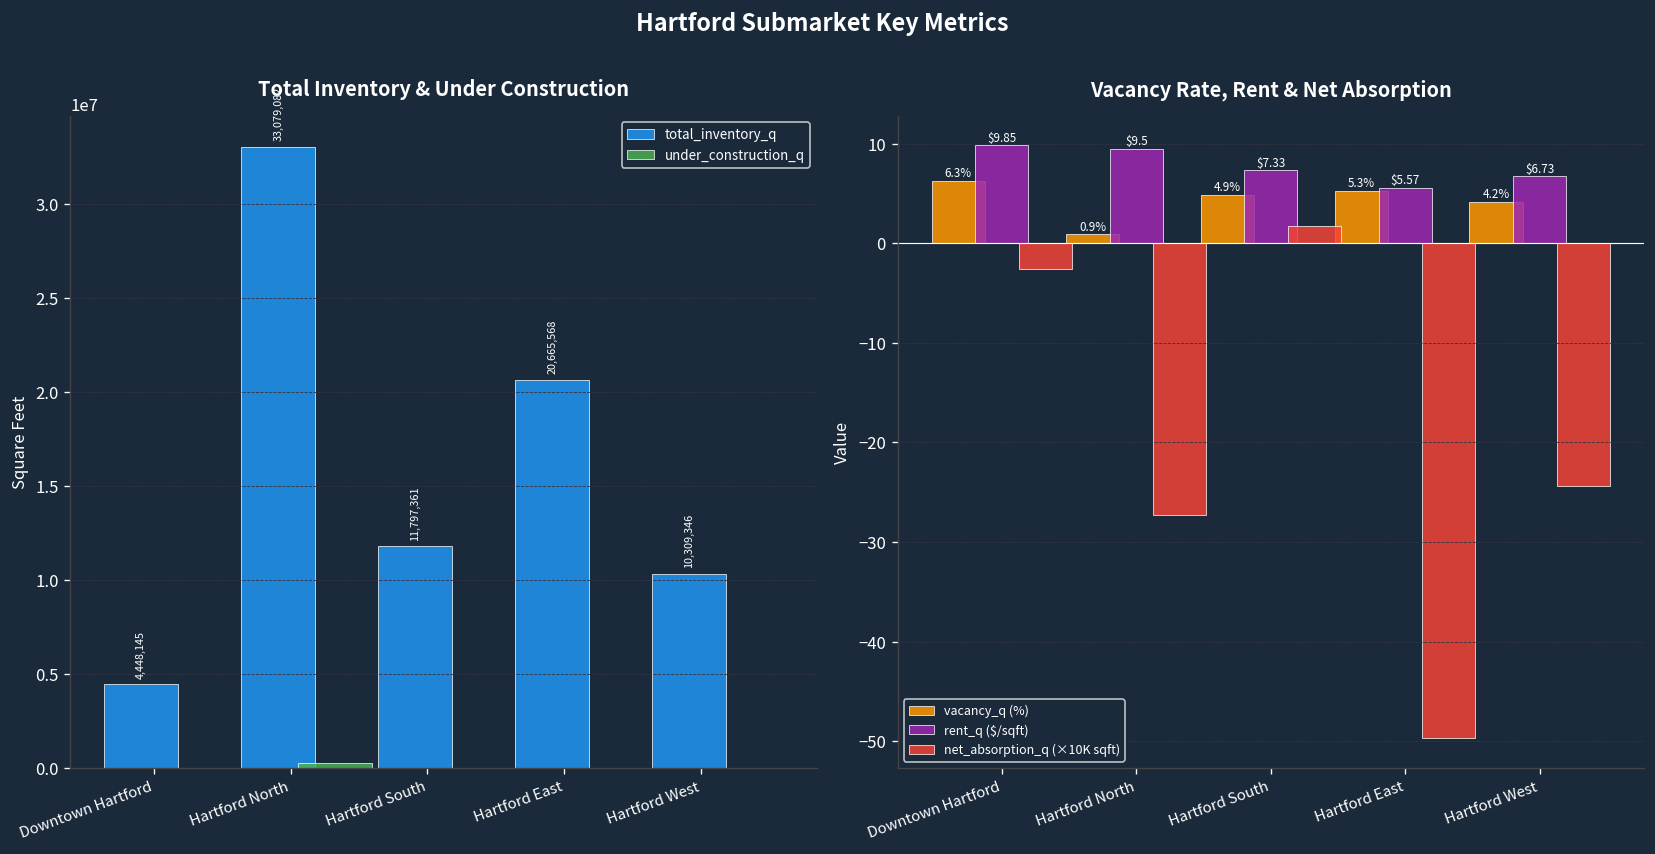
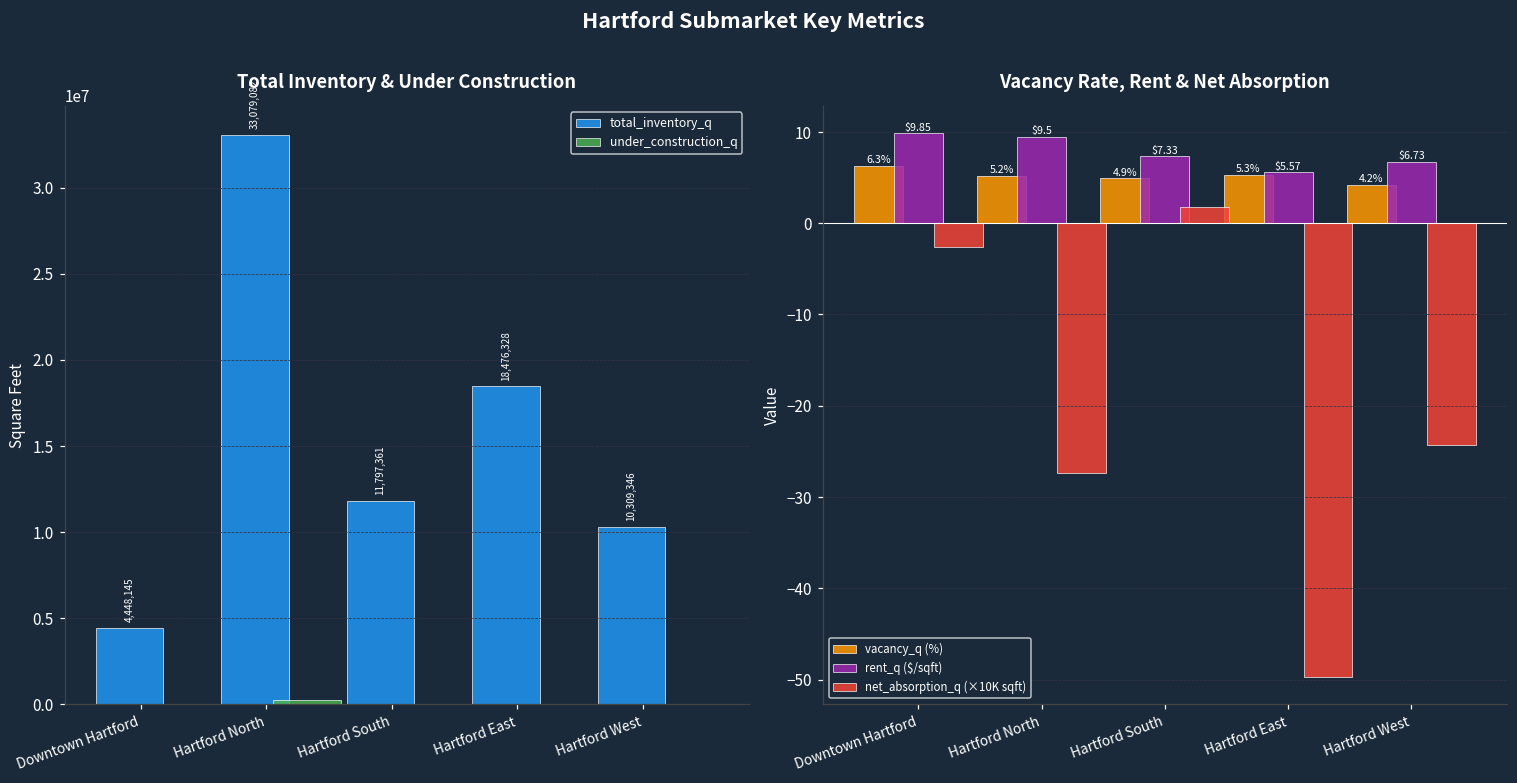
  {
    "Total Inventory & Under Construction": {
      "total_inventory_q": {
        "Downtown Hartford": "4,448,145",
        "Hartford North": "33,079,082",
        "Hartford South": "11,797,361",
-       "Hartford East": "20,665,568",
+       "Hartford East": "18,476,328",
        "Hartford West": "10,309,346"
      },
      "under_construction_q": {
        "Downtown Hartford": "0",
        "Hartford North": "300000",
        "Hartford South": "0",
        "Hartford East": "0",
        "Hartford West": "0"
      }
    },
    "Vacancy Rate, Rent & Net Absorption": {
      "vacancy_q (%)": {
        "Downtown Hartford": "6.3%",
-       "Hartford North": "0.9%",
+       "Hartford North": "5.2%",
        "Hartford South": "4.9%",
        "Hartford East": "5.3%",
        "Hartford West": "4.2%"
      },
      "rent_q ($/sqft)": {
        "Downtown Hartford": "$9.85",
        "Hartford North": "$9.5",
        "Hartford South": "$7.33",
        "Hartford East": "$5.57",
        "Hartford West": "$6.73"
      },
      "net_absorption_q (×10K sqft)": {
        "Downtown Hartford": "-3",
        "Hartford North": "-27",
        "Hartford South": "2",
        "Hartford East": "-50",
        "Hartford West": "-24"
      }
    }
  }
